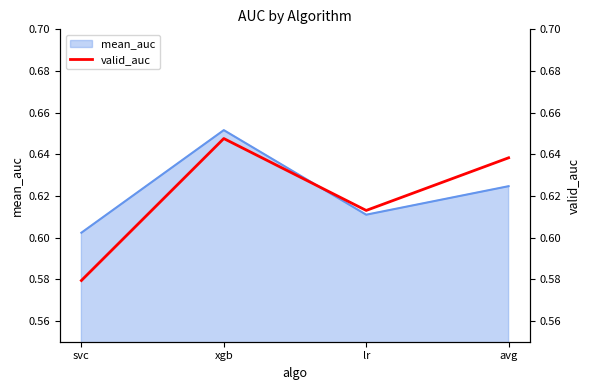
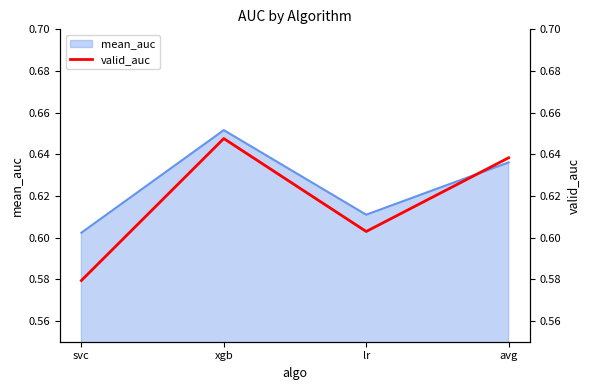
  {
    "mean_auc": {
      "svc": 0.602,
      "xgb": 0.652,
      "lr": 0.611,
-     "avg": 0.625
+     "avg": 0.636
    },
    "valid_auc": {
      "svc": 0.579,
      "xgb": 0.648,
-     "lr": 0.613,
+     "lr": 0.603,
      "avg": 0.638
    }
  }
